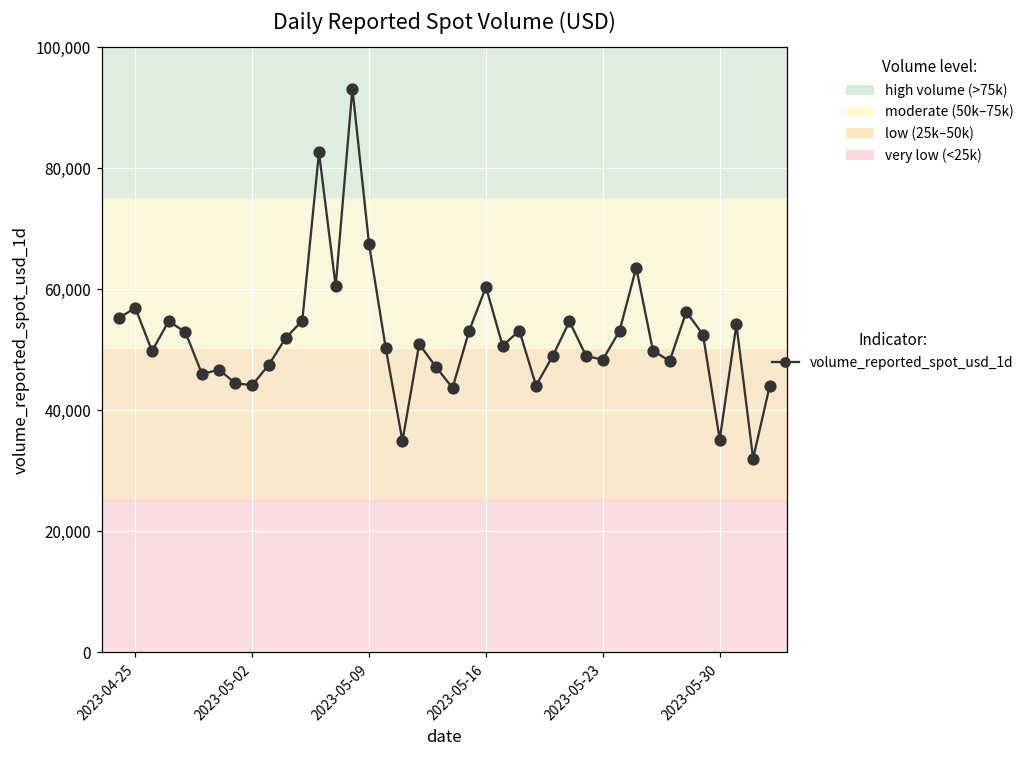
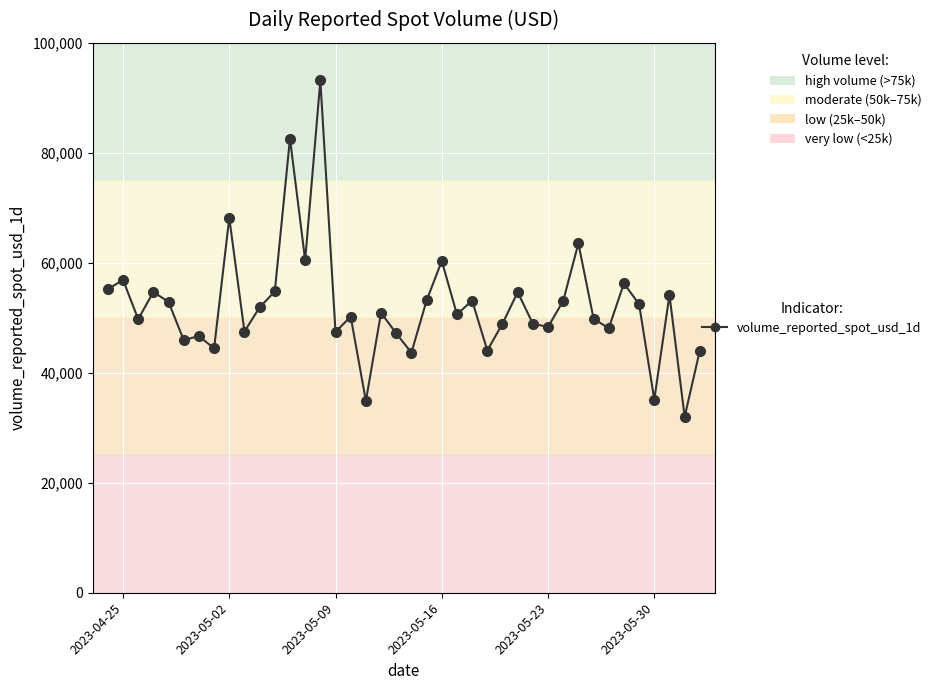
  {
    "2023-04-25": "57,000",
-   "2023-05-02": "44,000",
-   "2023-05-09": "67,000",
+   "2023-05-02": "68,000",
+   "2023-05-09": "47,000",
    "2023-05-16": "60,000",
    "2023-05-23": "48,000",
    "2023-05-30": "35,000"
  }
